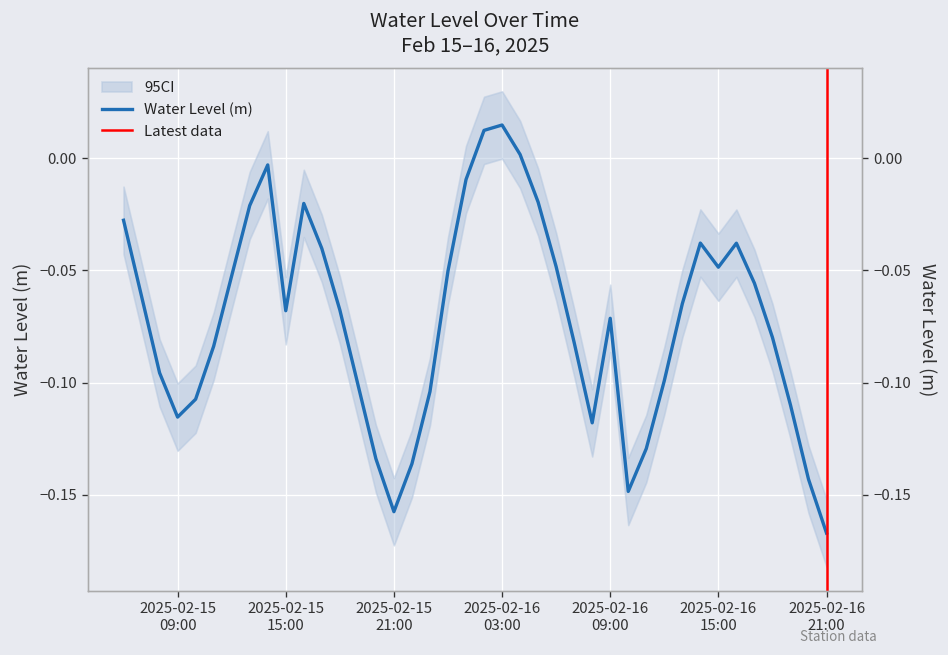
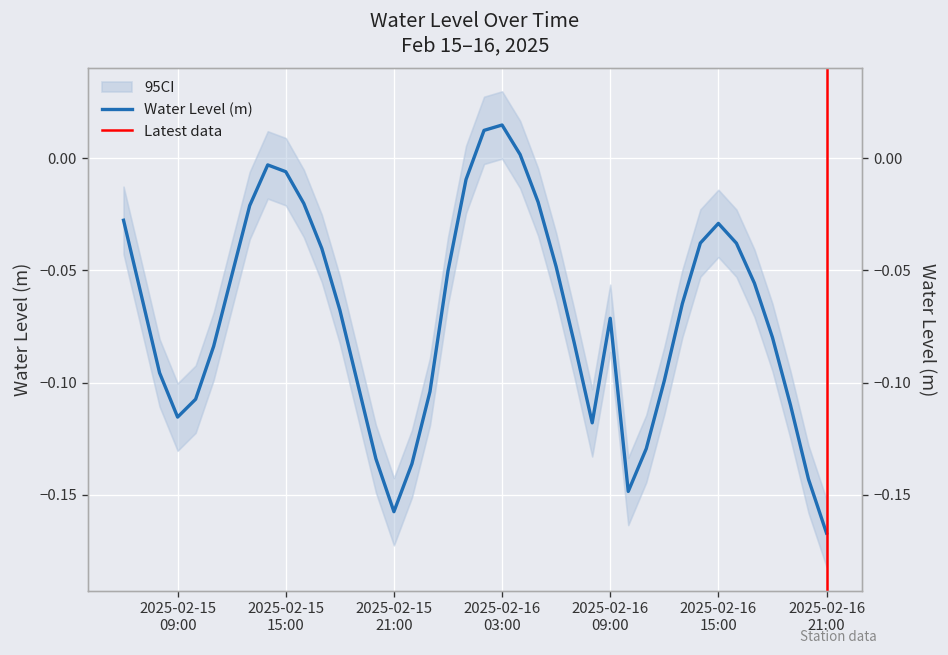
  {
    "Water Level (m)": {
      "2025-02-15 09:00": -0.115,
-     "2025-02-15 15:00": -0.068,
+     "2025-02-15 15:00": -0.006,
      "2025-02-15 21:00": -0.158,
      "2025-02-16 03:00": 0.015,
      "2025-02-16 09:00": -0.071,
-     "2025-02-16 15:00": -0.049,
+     "2025-02-16 15:00": -0.029,
      "2025-02-16 21:00": -0.167
    }
  }
